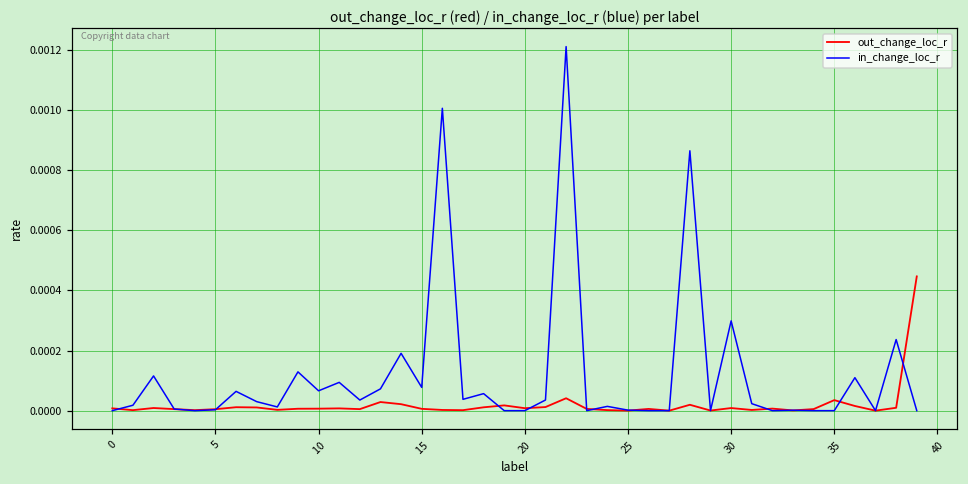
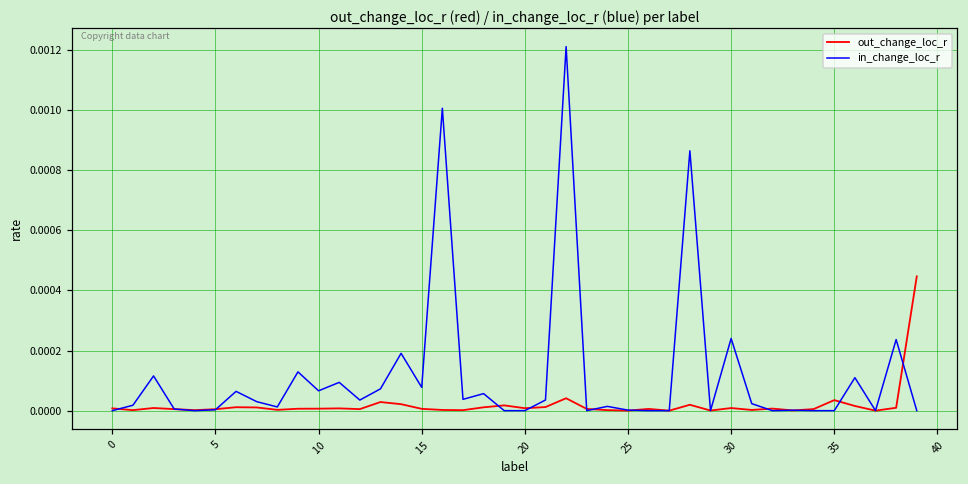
  {
    "out_change_loc_r": {
      "10": 0.00001,
      "15": 0.00001,
      "30": 0.00001,
      "35": 0.00004
    },
    "in_change_loc_r": {
      "10": 0.00007,
      "15": 0.00008,
-     "30": 0.00030,
+     "30": 0.00024,
      "35": 0.00000
    }
  }
